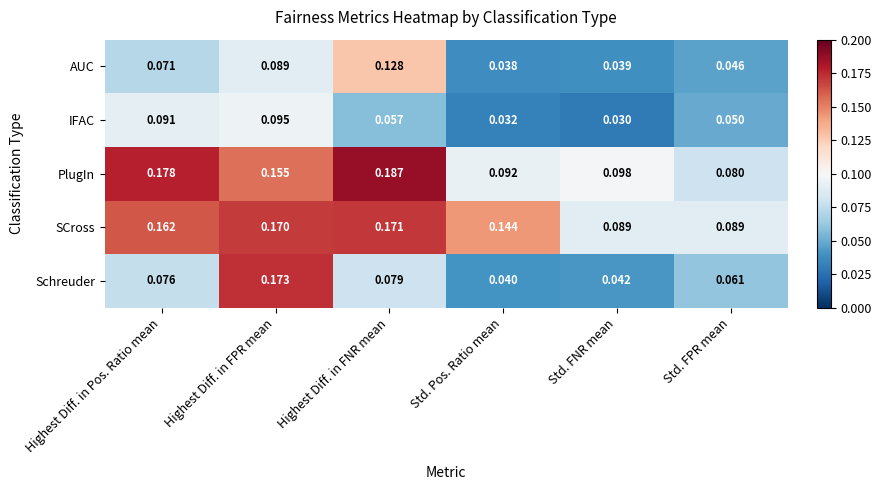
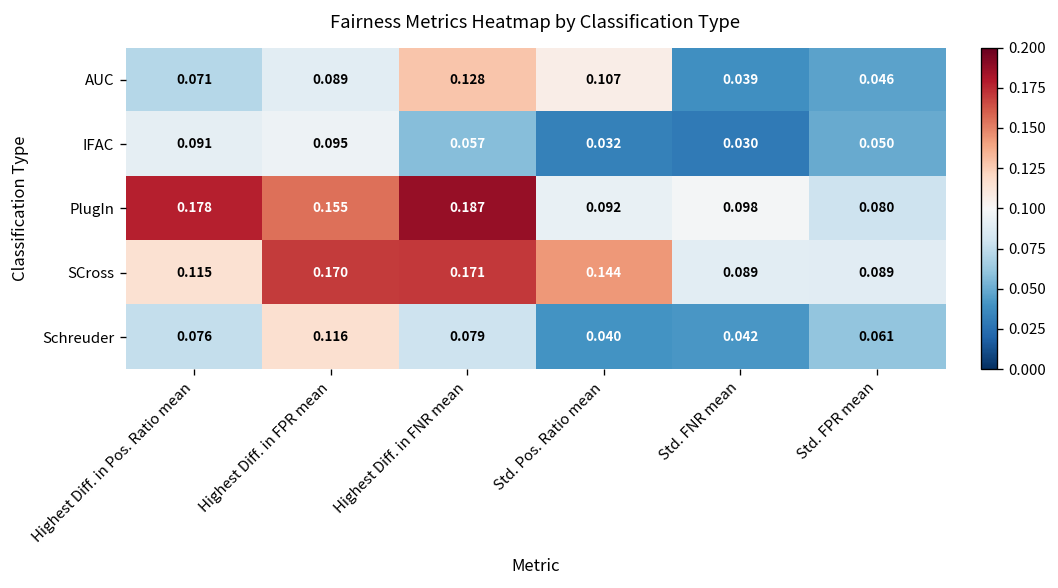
  {
    "AUC": {
      "Highest Diff. in Pos. Ratio mean": 0.071,
      "Highest Diff. in FPR mean": 0.089,
      "Highest Diff. in FNR mean": 0.128,
-     "Std. Pos. Ratio mean": 0.038,
+     "Std. Pos. Ratio mean": 0.107,
      "Std. FNR mean": 0.039,
      "Std. FPR mean": 0.046
    },
    "IFAC": {
      "Highest Diff. in Pos. Ratio mean": 0.091,
      "Highest Diff. in FPR mean": 0.095,
      "Highest Diff. in FNR mean": 0.057,
      "Std. Pos. Ratio mean": 0.032,
      "Std. FNR mean": 0.030,
      "Std. FPR mean": 0.050
    },
    "PlugIn": {
      "Highest Diff. in Pos. Ratio mean": 0.178,
      "Highest Diff. in FPR mean": 0.155,
      "Highest Diff. in FNR mean": 0.187,
      "Std. Pos. Ratio mean": 0.092,
      "Std. FNR mean": 0.098,
      "Std. FPR mean": 0.080
    },
    "SCross": {
-     "Highest Diff. in Pos. Ratio mean": 0.162,
+     "Highest Diff. in Pos. Ratio mean": 0.115,
      "Highest Diff. in FPR mean": 0.170,
      "Highest Diff. in FNR mean": 0.171,
      "Std. Pos. Ratio mean": 0.144,
      "Std. FNR mean": 0.089,
      "Std. FPR mean": 0.089
    },
    "Schreuder": {
      "Highest Diff. in Pos. Ratio mean": 0.076,
-     "Highest Diff. in FPR mean": 0.173,
+     "Highest Diff. in FPR mean": 0.116,
      "Highest Diff. in FNR mean": 0.079,
      "Std. Pos. Ratio mean": 0.040,
      "Std. FNR mean": 0.042,
      "Std. FPR mean": 0.061
    }
  }
